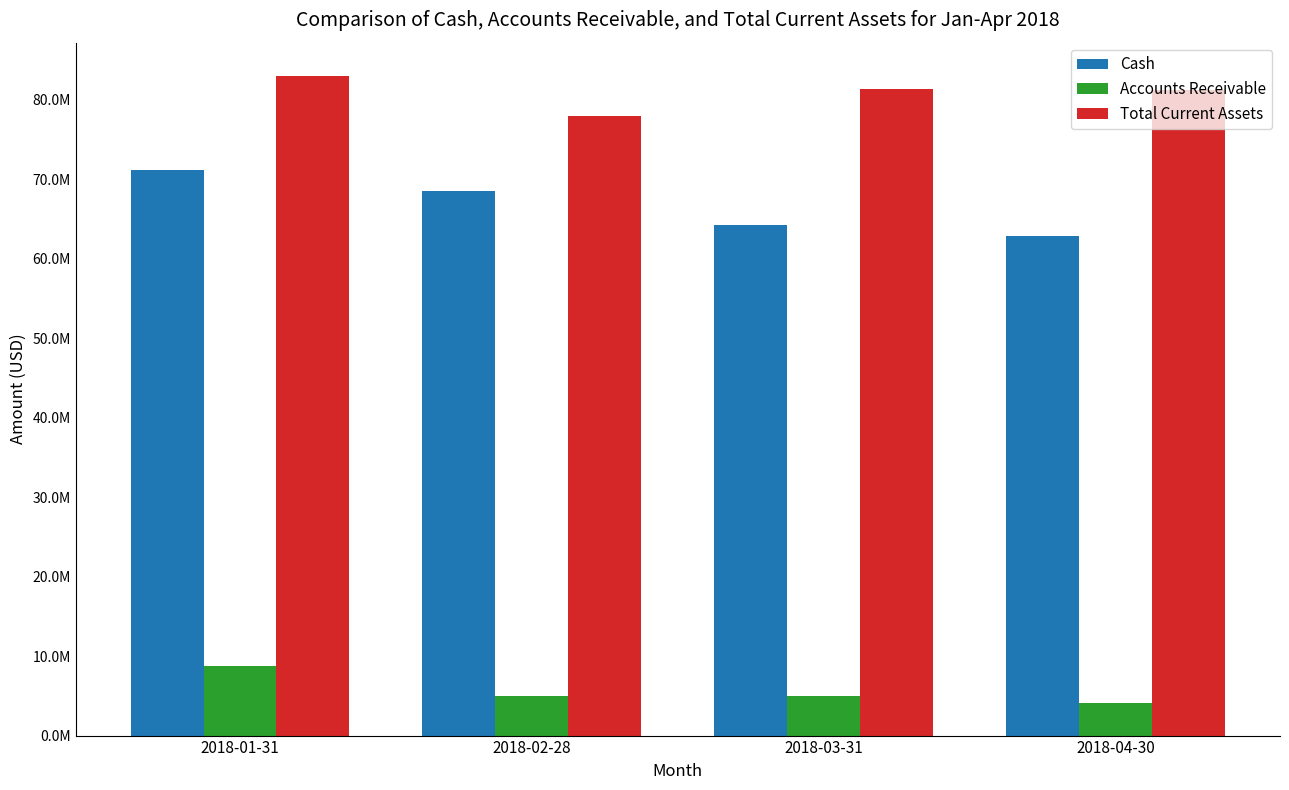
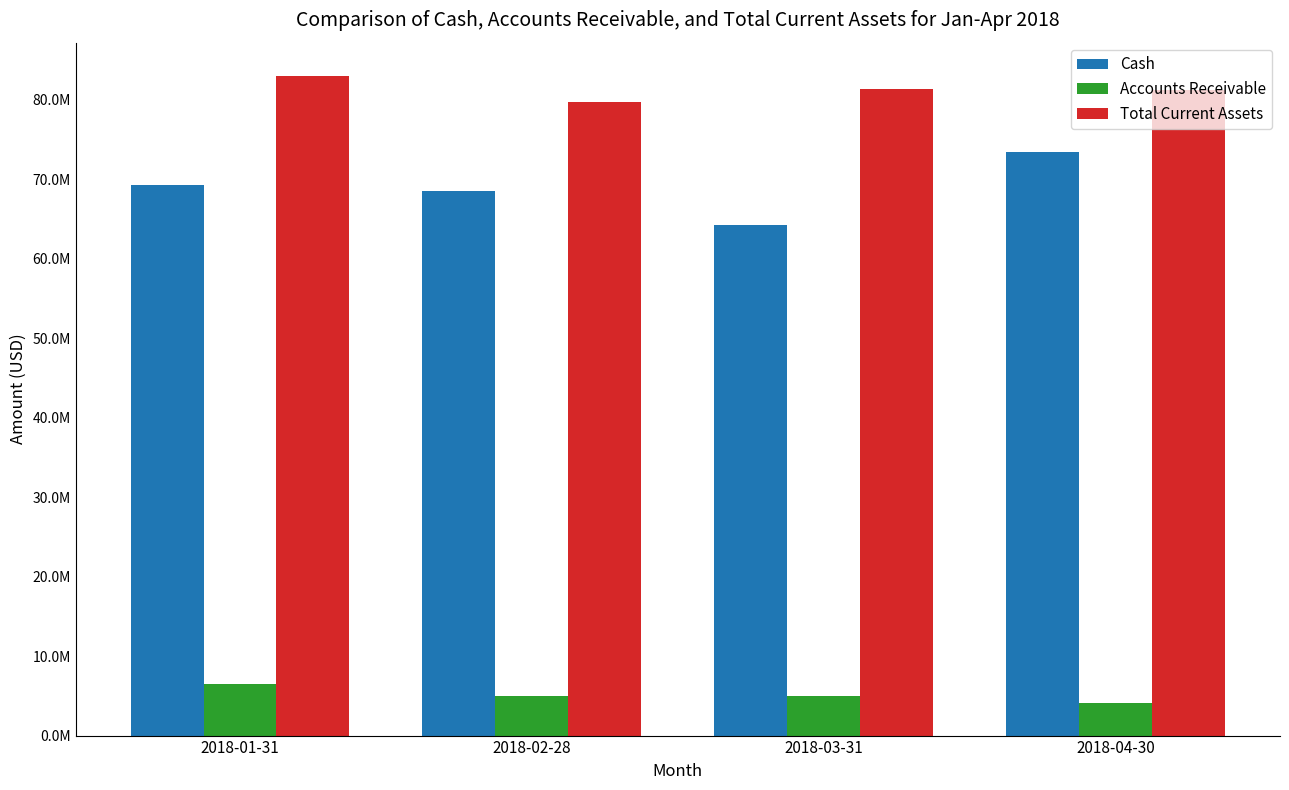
  {
    "Cash": {
-     "2018-01-31": 71000000,
+     "2018-01-31": 69000000,
      "2018-02-28": 69000000,
      "2018-03-31": 64000000,
-     "2018-04-30": 63000000
+     "2018-04-30": 73000000
    },
    "Accounts Receivable": {
-     "2018-01-31": 9000000,
+     "2018-01-31": 6000000,
      "2018-02-28": 5000000,
      "2018-03-31": 5000000,
      "2018-04-30": 4000000
    },
    "Total Current Assets": {
      "2018-01-31": 83000000,
-     "2018-02-28": 78000000,
+     "2018-02-28": 80000000,
      "2018-03-31": 81000000
    }
  }
